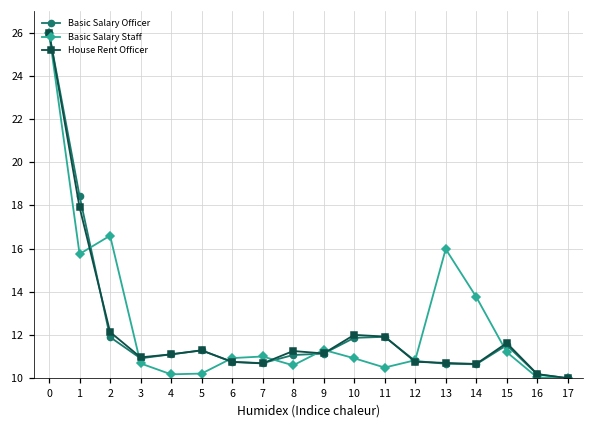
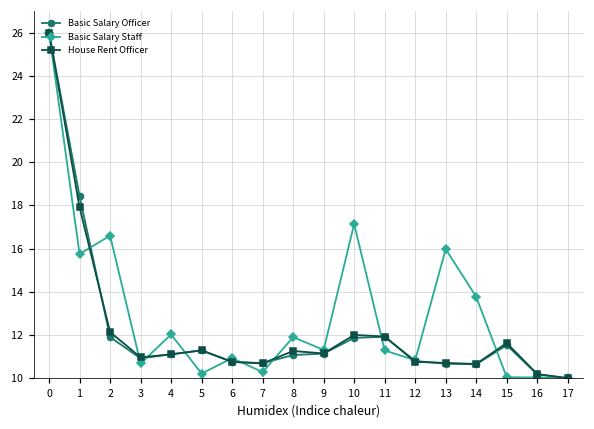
  {
    "Basic Salary Staff": {
      "1": 15.7,
      "2": 16.6,
      "3": 10.7,
-     "4": 10.2,
+     "4": 12.0,
      "5": 10.2,
      "6": 10.9,
-     "7": 11.0,
-     "8": 10.6,
+     "7": 10.3,
+     "8": 11.9,
      "9": 11.3,
-     "10": 10.9,
-     "11": 10.5,
+     "10": 17.1,
+     "11": 11.3,
      "13": 16.0,
      "14": 13.8,
-     "15": 11.2,
+     "15": 10.0,
      "16": 10.0
    }
  }
